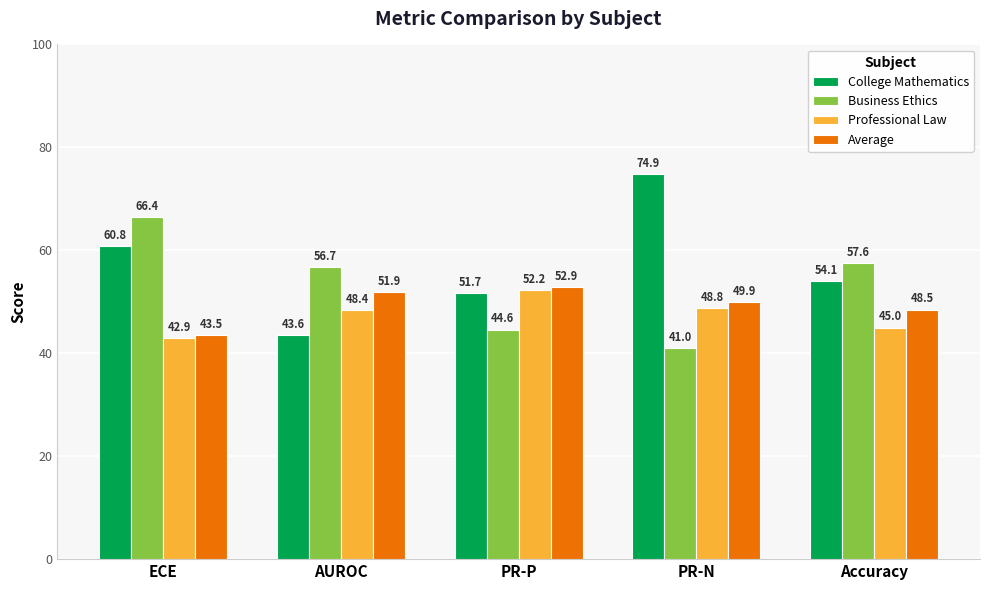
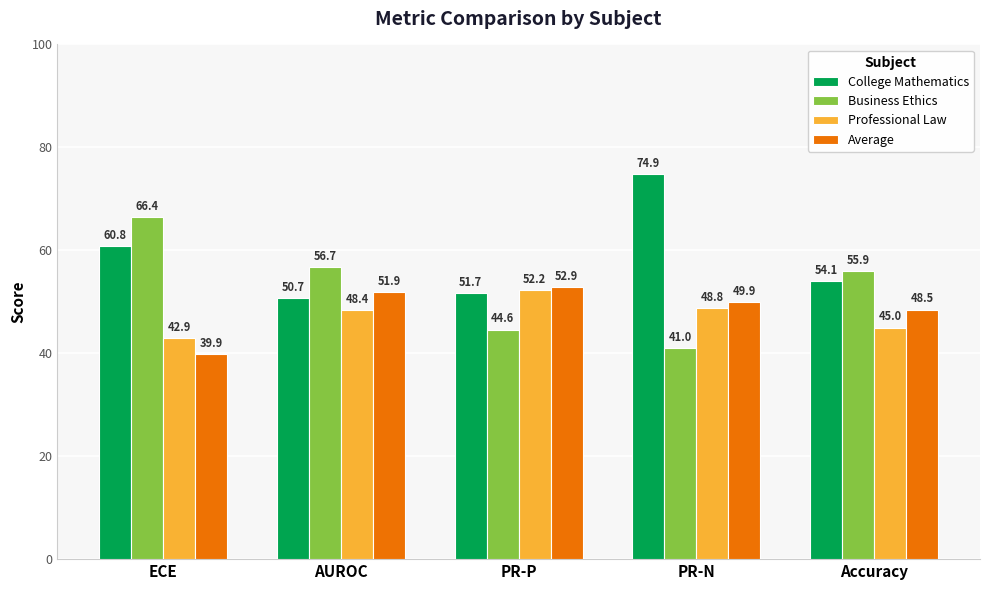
  {
    "College Mathematics": {
      "ECE": 60.8,
-     "AUROC": 43.6,
+     "AUROC": 50.7,
      "PR-P": 51.7,
      "PR-N": 74.9,
      "Accuracy": 54.1
    },
    "Business Ethics": {
      "ECE": 66.4,
      "AUROC": 56.7,
      "PR-P": 44.6,
      "PR-N": 41.0,
-     "Accuracy": 57.6
+     "Accuracy": 55.9
    },
    "Professional Law": {
      "ECE": 42.9,
      "AUROC": 48.4,
      "PR-P": 52.2,
      "PR-N": 48.8,
      "Accuracy": 45.0
    },
    "Average": {
-     "ECE": 43.5,
+     "ECE": 39.9,
      "AUROC": 51.9,
      "PR-P": 52.9,
      "PR-N": 49.9,
      "Accuracy": 48.5
    }
  }
